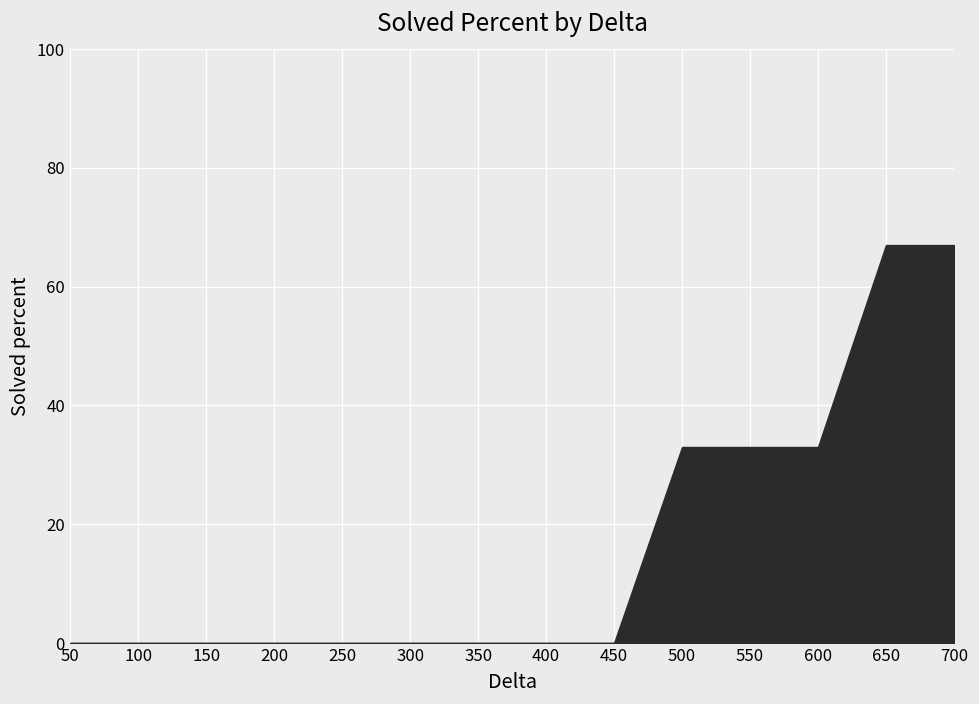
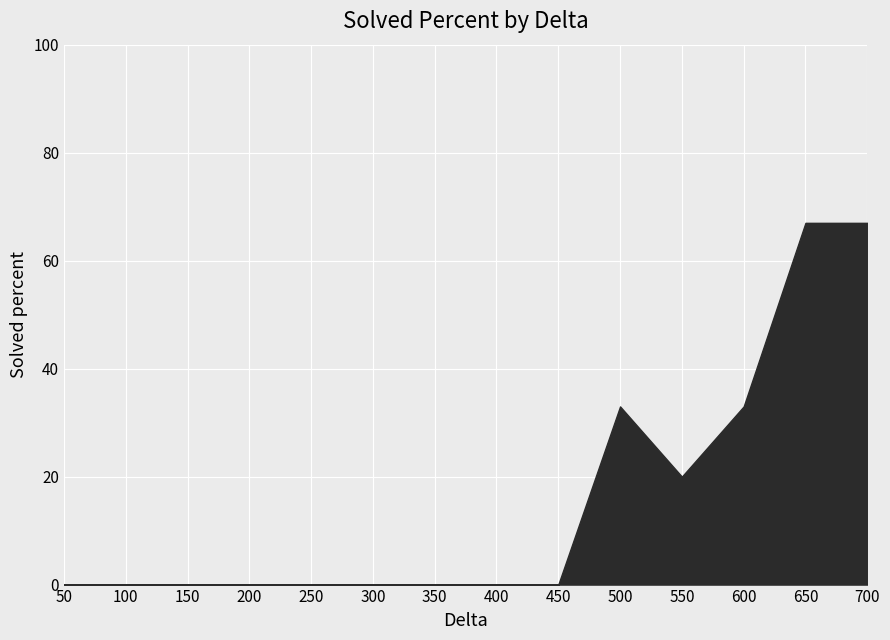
  {
    "50": 0,
    "100": 0,
    "150": 0,
    "200": 0,
    "250": 0,
    "300": 0,
    "350": 0,
    "400": 0,
    "450": 0,
    "500": 33,
-   "550": 33,
+   "550": 20,
    "600": 33,
    "650": 67,
    "700": 67
  }
